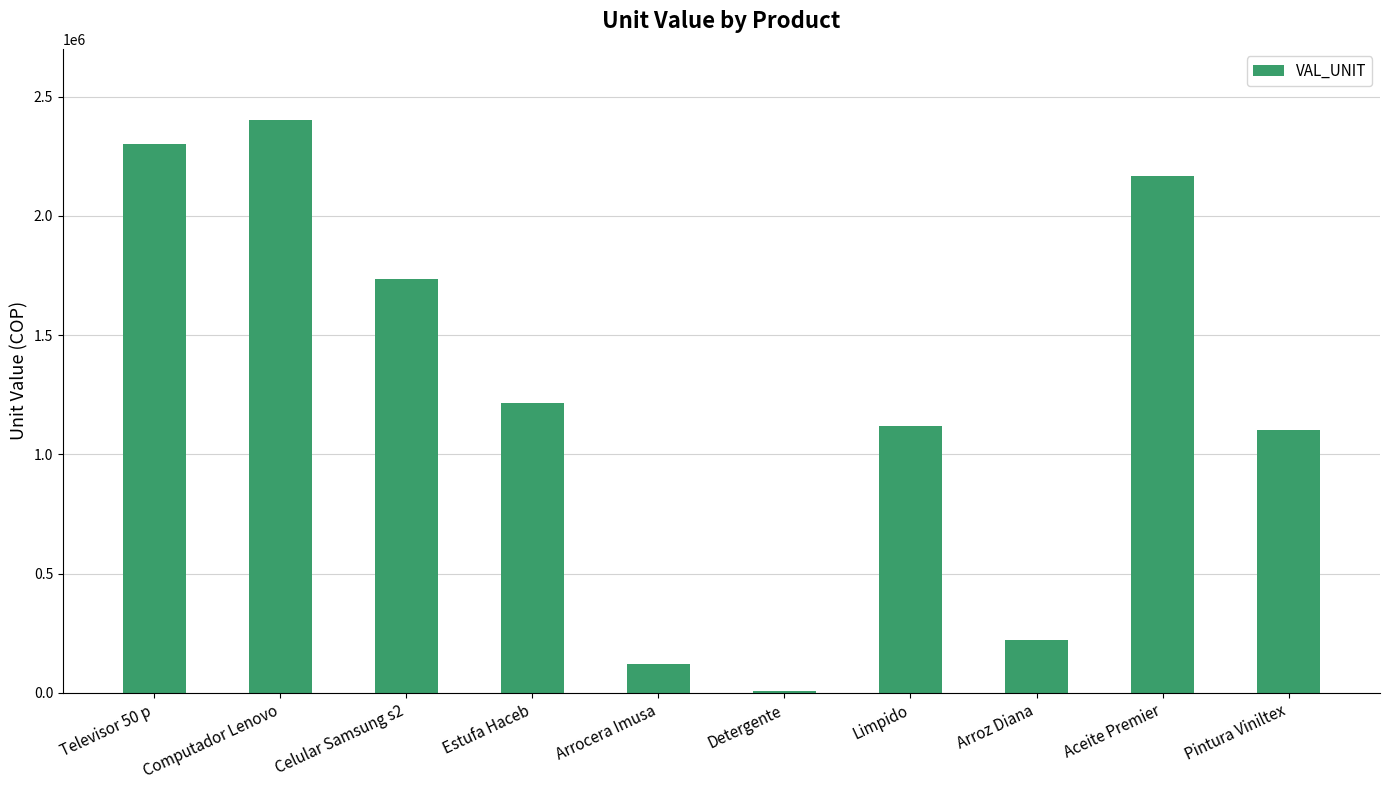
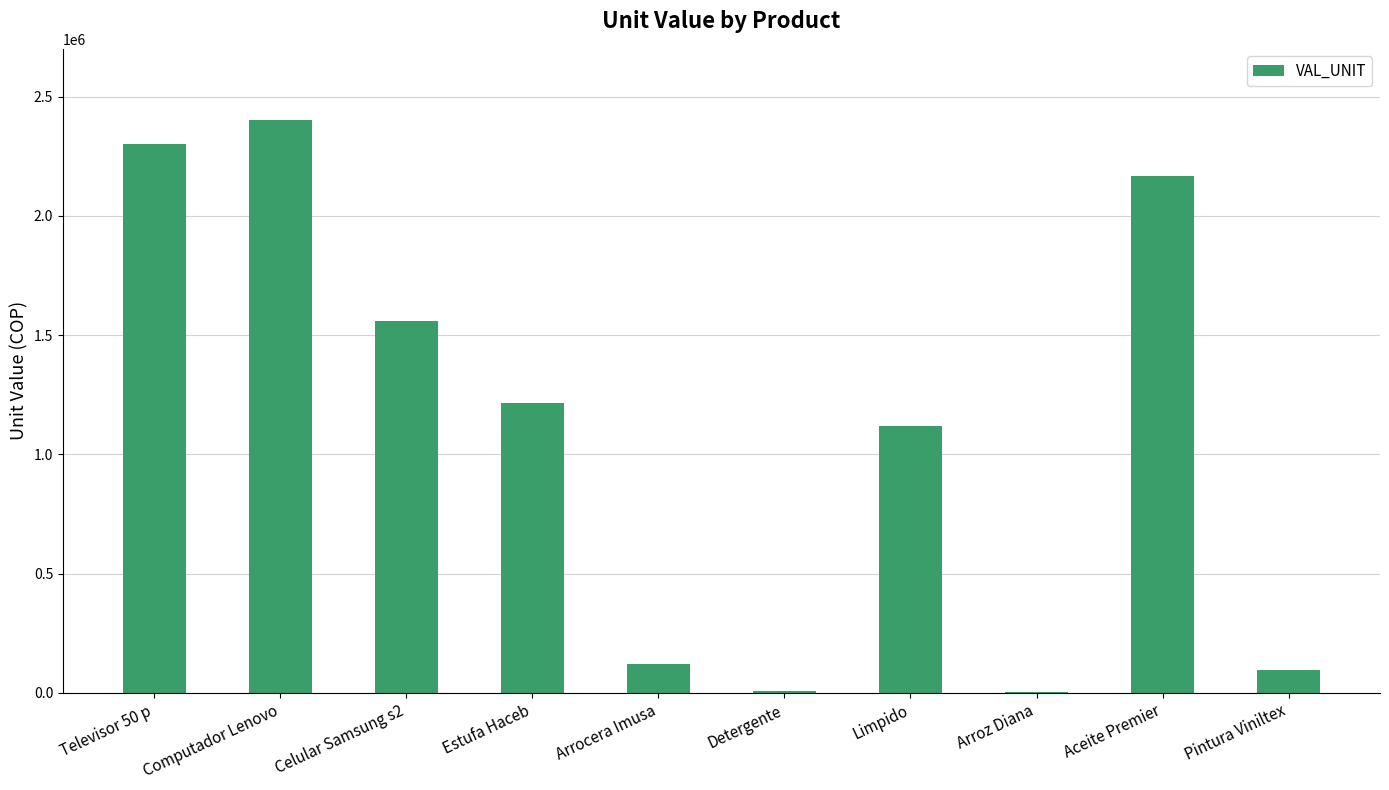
  {
    "Televisor 50 p": 2300000,
    "Computador Lenovo": 2400000,
-   "Celular Samsung s2": 1740000,
+   "Celular Samsung s2": 1560000,
    "Estufa Haceb": 1220000,
    "Arrocera Imusa": 120000,
    "Limpido": 1120000,
-   "Arroz Diana": 220000,
+   "Arroz Diana": 0,
    "Aceite Premier": 2170000,
-   "Pintura Viniltex": 1100000
+   "Pintura Viniltex": 100000
  }
